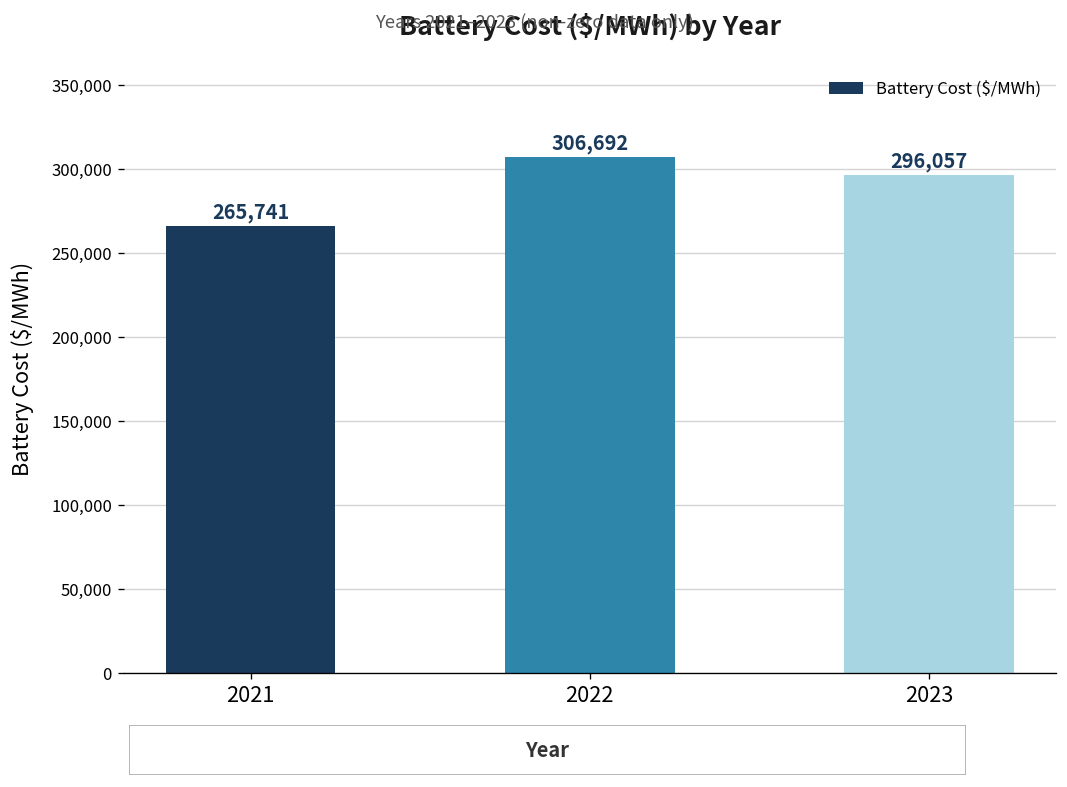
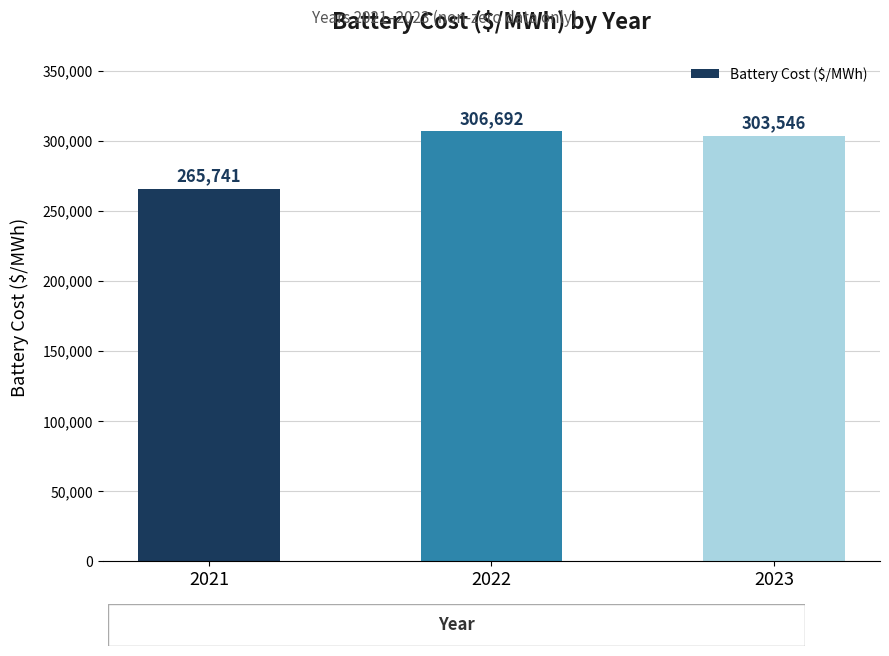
  {
    "2021": "265,741",
    "2022": "306,692",
-   "2023": "296,057"
+   "2023": "303,546"
  }
